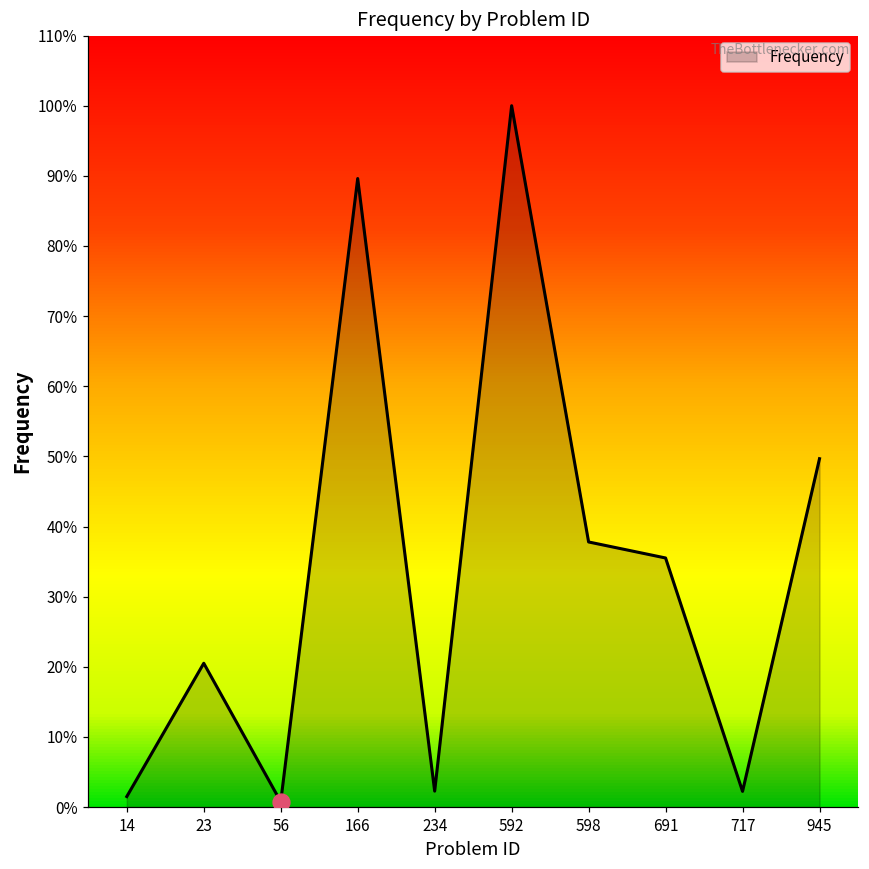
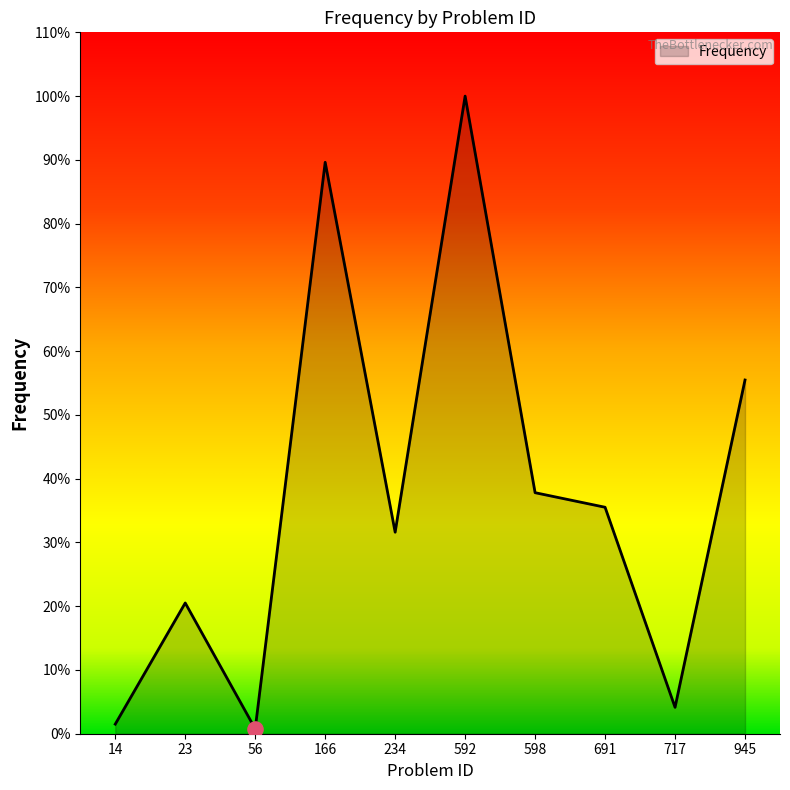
  {
    "Frequency": {
      "14": "2%",
      "23": "21%",
      "166": "90%",
-     "234": "2%",
+     "234": "32%",
      "592": "100%",
      "598": "38%",
      "691": "36%",
-     "717": "2%",
-     "945": "50%"
+     "717": "4%",
+     "945": "55%"
    }
  }
